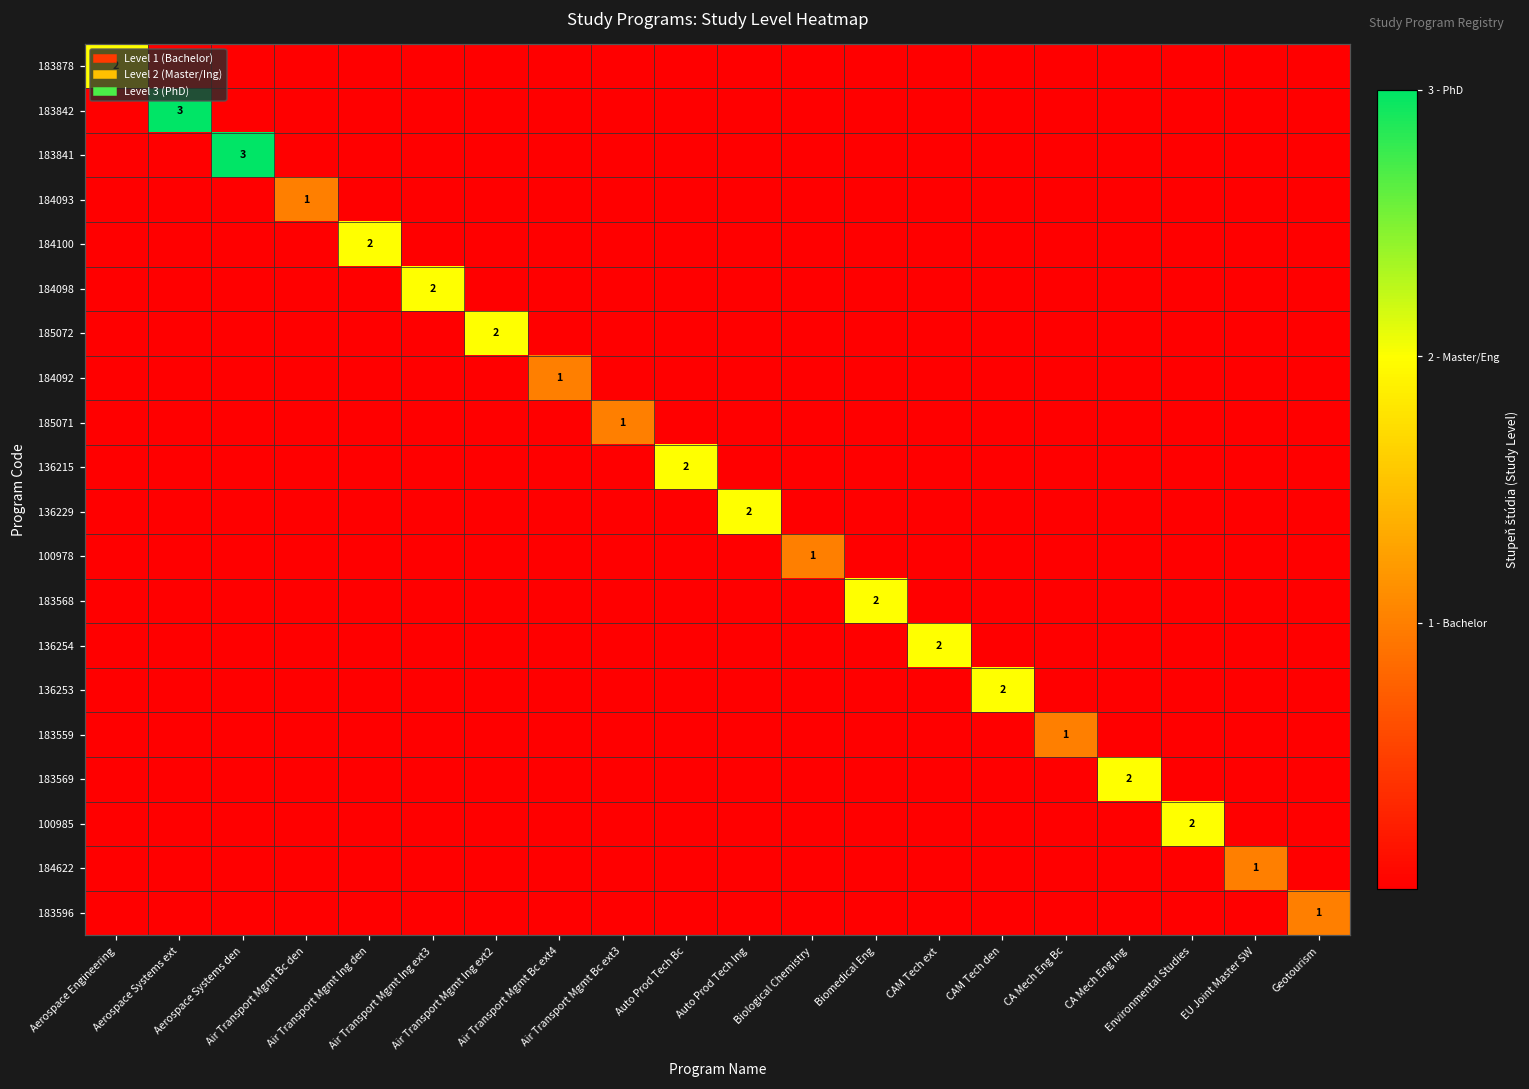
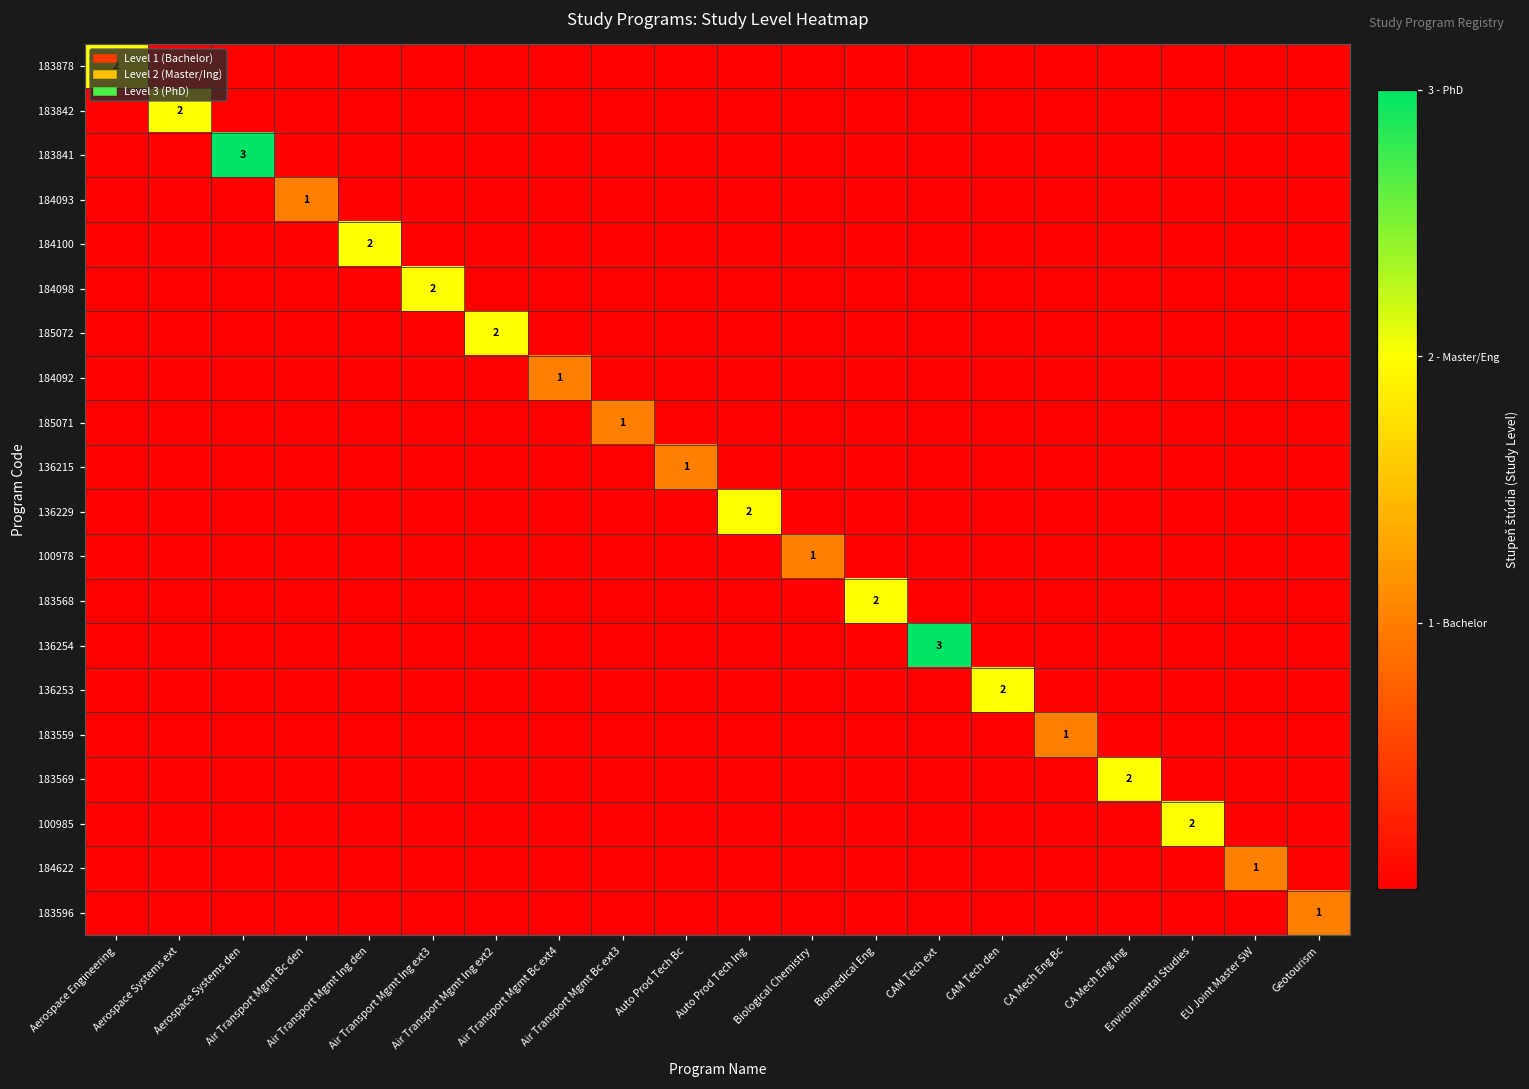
  {
    "183842": {
-     "Aerospace Systems ext": 3
+     "Aerospace Systems ext": 2
    },
    "183841": {
      "Aerospace Systems den": 3
    },
    "184093": {
      "Air Transport Mgmt Bc den": 1
    },
    "184100": {
      "Air Transport Mgmt Ing den": 2
    },
    "184098": {
      "Air Transport Mgmt Ing ext3": 2
    },
    "185072": {
      "Air Transport Mgmt Ing ext2": 2
    },
    "184092": {
      "Air Transport Mgmt Bc ext4": 1
    },
    "185071": {
      "Air Transport Mgmt Bc ext3": 1
    },
    "136215": {
-     "Auto Prod Tech Bc": 2
+     "Auto Prod Tech Bc": 1
    },
    "136229": {
      "Auto Prod Tech Ing": 2
    },
    "100978": {
      "Biological Chemistry": 1
    },
    "183568": {
      "Biomedical Eng": 2
    },
    "136254": {
-     "CAM Tech ext": 2
+     "CAM Tech ext": 3
    },
    "136253": {
      "CAM Tech den": 2
    },
    "183559": {
      "CA Mech Eng Bc": 1
    },
    "183569": {
      "CA Mech Eng Ing": 2
    },
    "100985": {
      "Environmental Studies": 2
    },
    "184622": {
      "EU Joint Master SW": 1
    },
    "183596": {
      "Geotourism": 1
    }
  }
